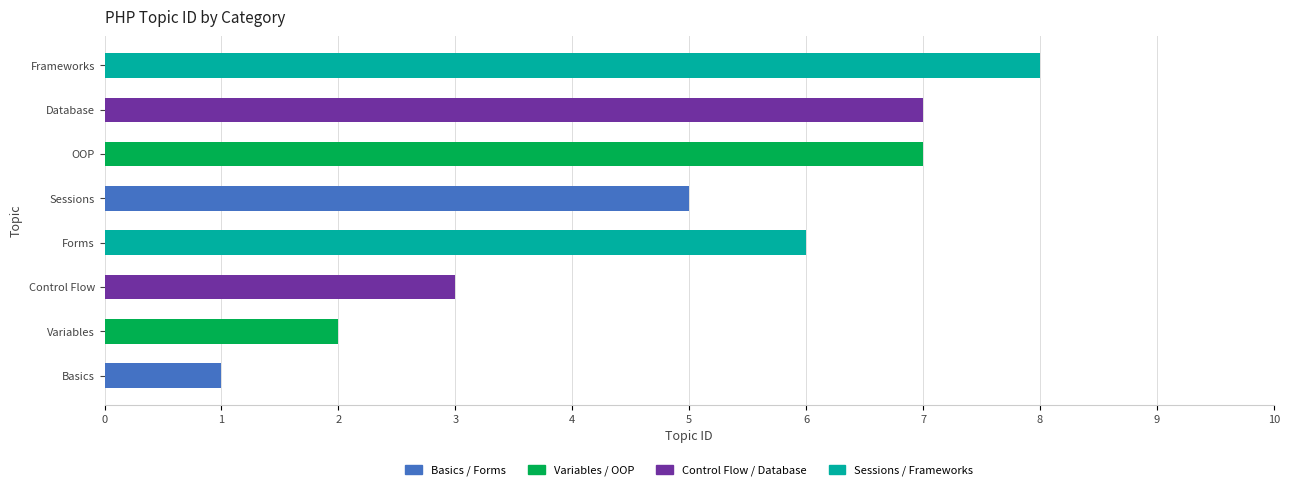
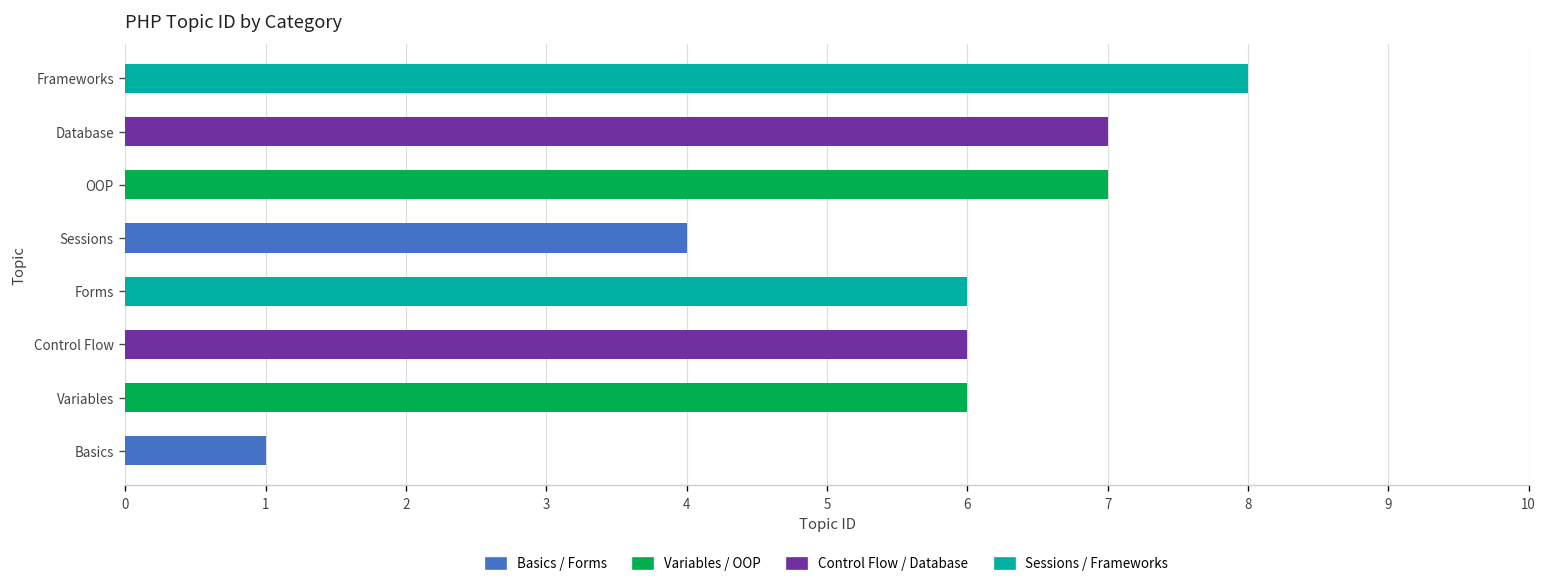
  {
    "Frameworks": 8,
    "Database": 7,
    "OOP": 7,
-   "Sessions": 5,
+   "Sessions": 4,
    "Forms": 6,
-   "Control Flow": 3,
-   "Variables": 2,
+   "Control Flow": 6,
+   "Variables": 6,
    "Basics": 1
  }
